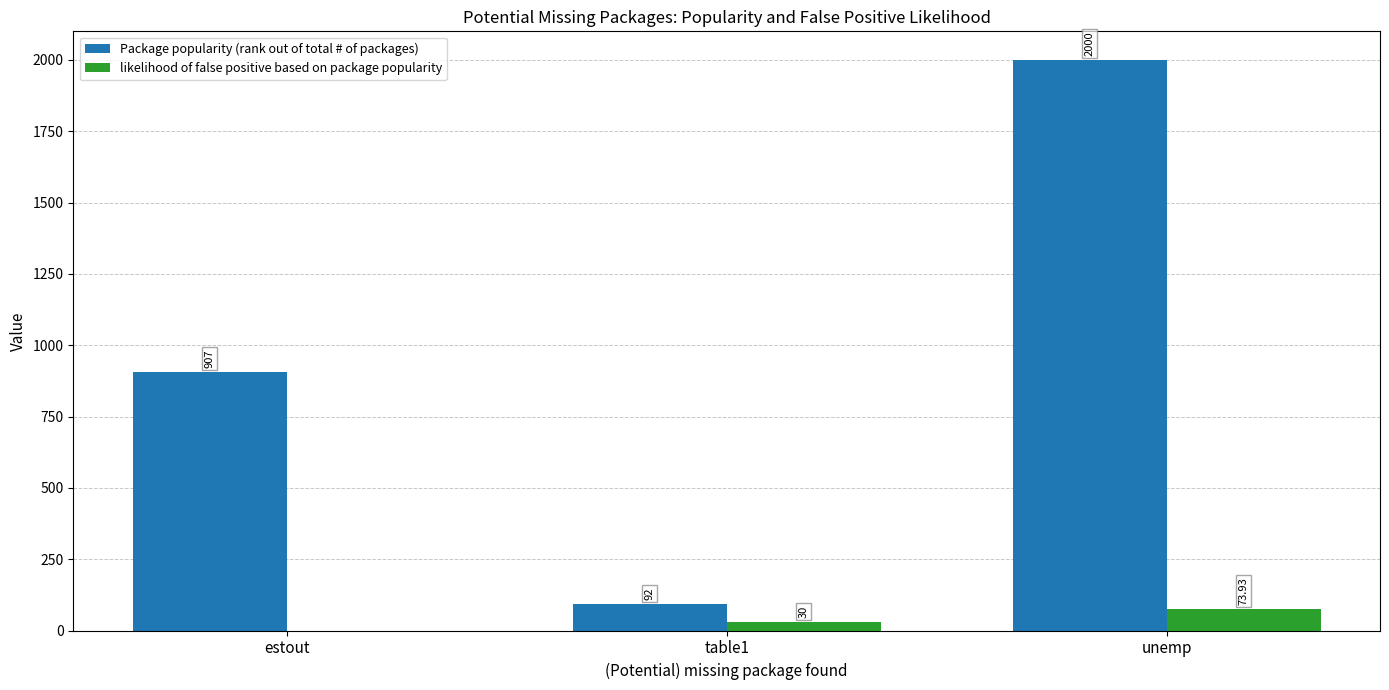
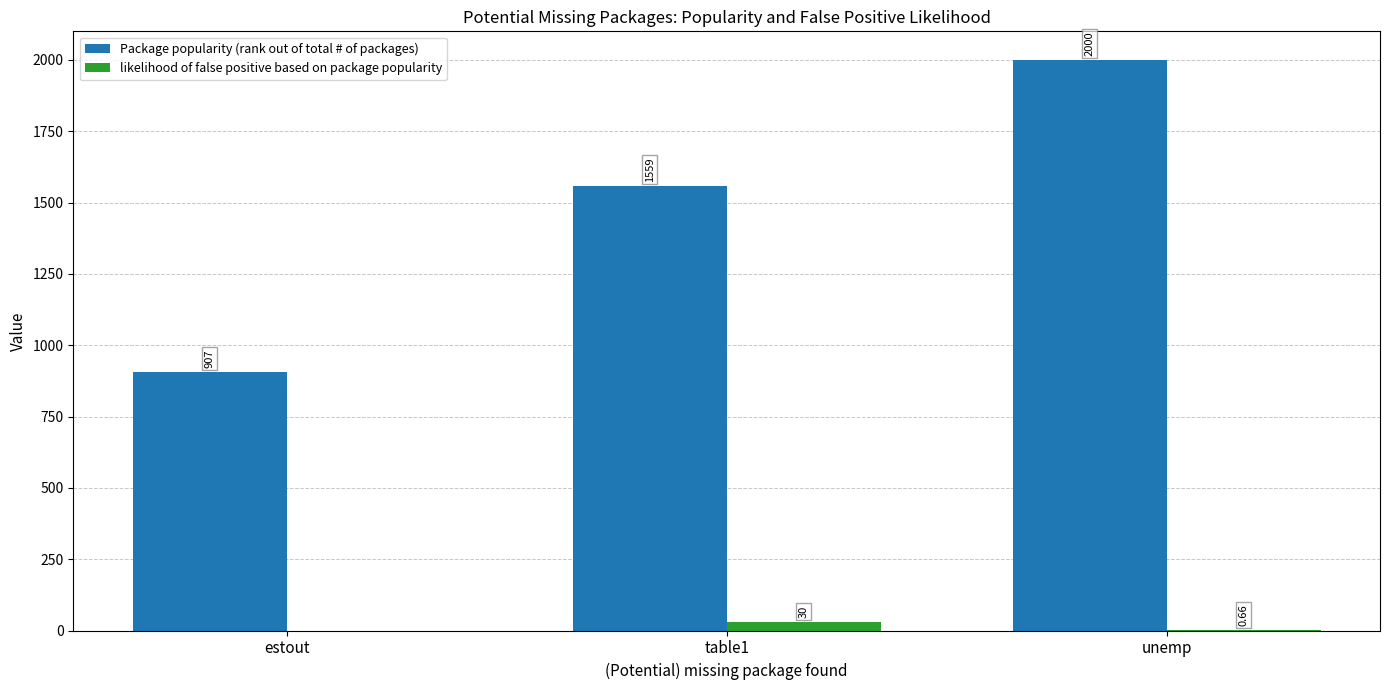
  {
    "Package popularity (rank out of total # of packages)": {
-     "table1": 92
+     "table1": 1559
    },
    "likelihood of false positive based on package popularity": {
-     "unemp": 73.93
+     "unemp": 0.66
    }
  }
